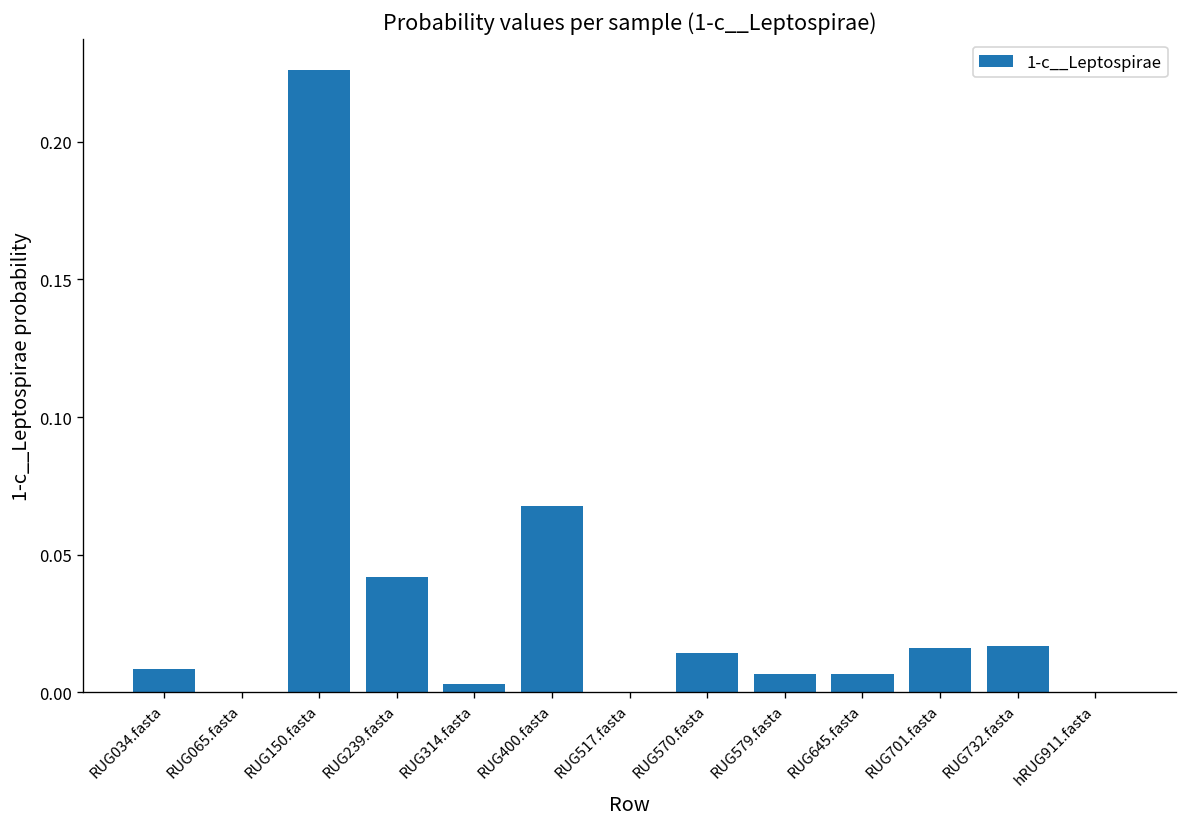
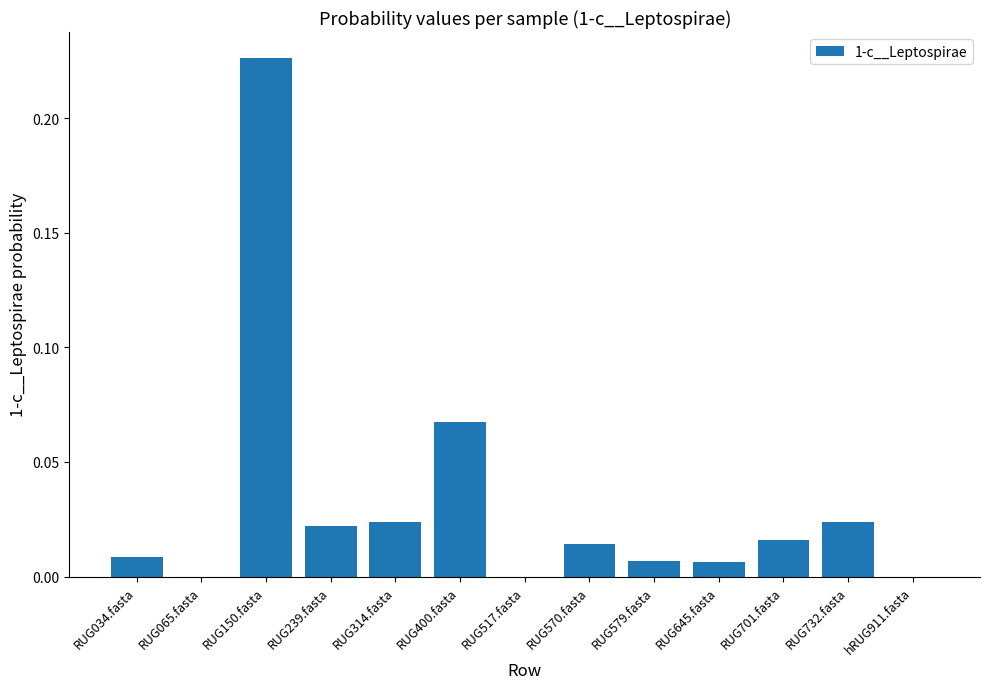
  {
    "RUG034.fasta": 0.009,
    "RUG150.fasta": 0.226,
-   "RUG239.fasta": 0.042,
-   "RUG314.fasta": 0.003,
+   "RUG239.fasta": 0.022,
+   "RUG314.fasta": 0.024,
    "RUG400.fasta": 0.068,
    "RUG570.fasta": 0.014,
    "RUG579.fasta": 0.007,
    "RUG645.fasta": 0.007,
    "RUG701.fasta": 0.016,
-   "RUG732.fasta": 0.017
+   "RUG732.fasta": 0.024
  }
